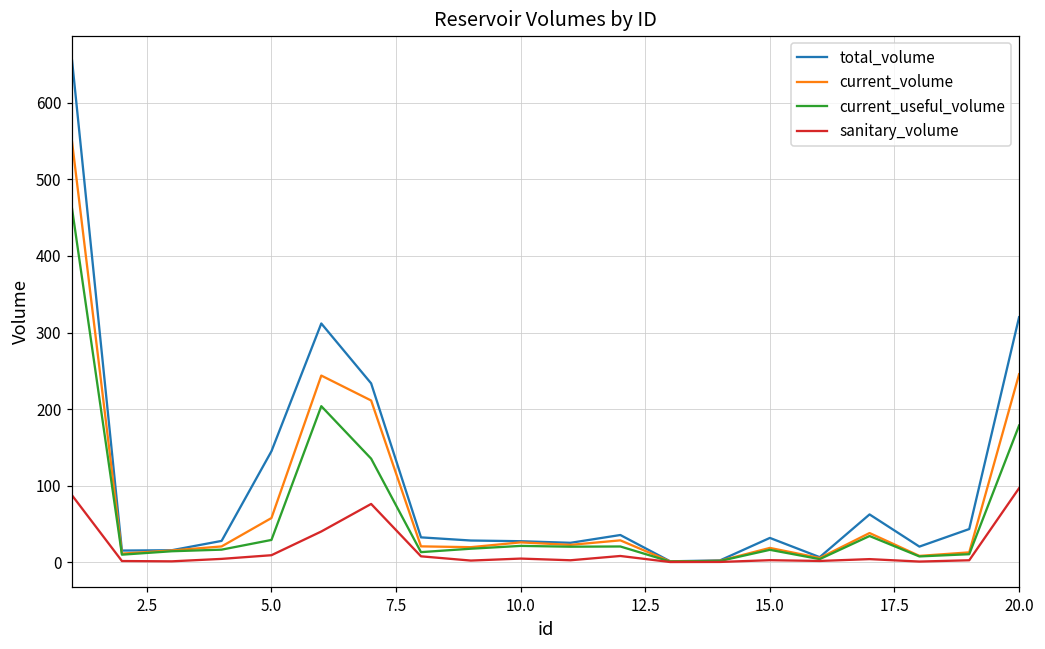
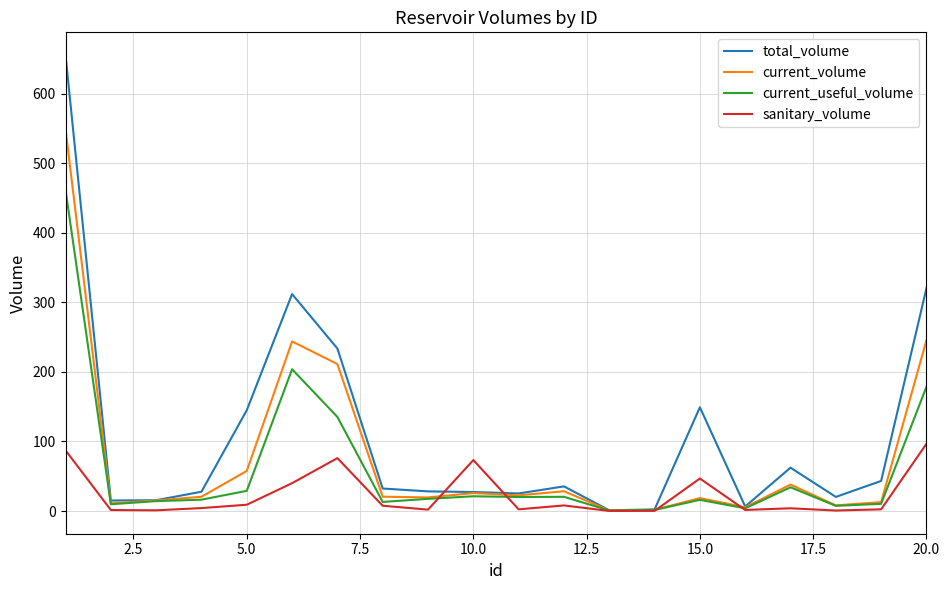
  {
    "total_volume": {
      "5.0": 140,
-     "15.0": 30,
+     "15.0": 150,
      "20.0": 320
    },
    "current_volume": {
      "5.0": 60,
      "20.0": 250
    },
    "current_useful_volume": {
      "5.0": 30,
      "10.0": 20,
      "20.0": 180
    },
    "sanitary_volume": {
      "5.0": 10,
-     "10.0": 0,
-     "15.0": 0,
+     "10.0": 70,
+     "15.0": 50,
      "20.0": 100
    }
  }
